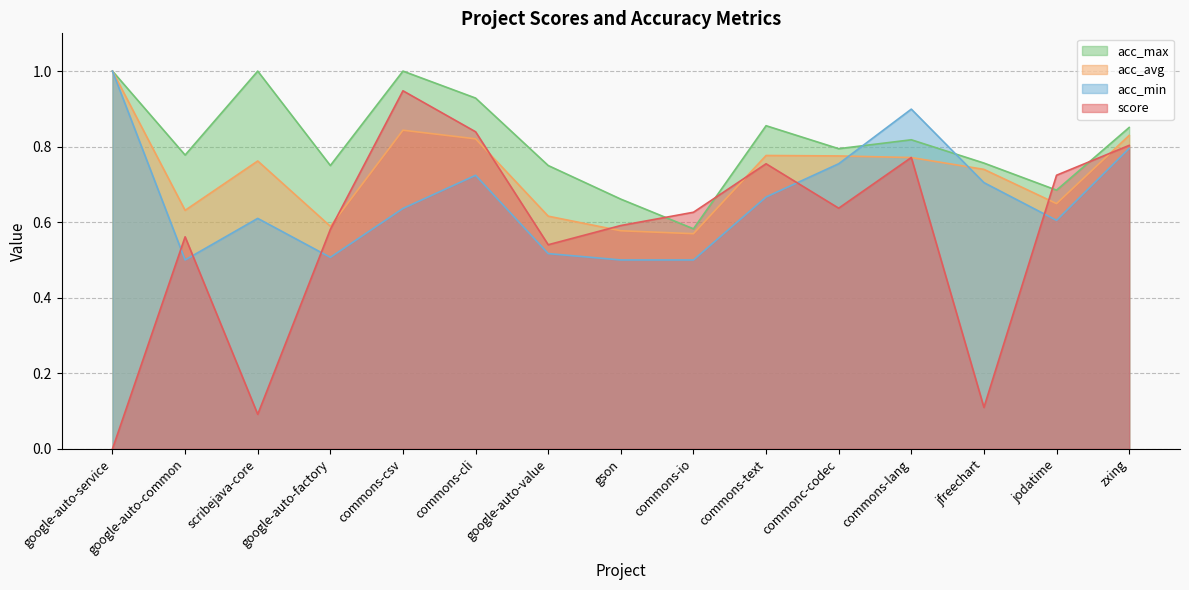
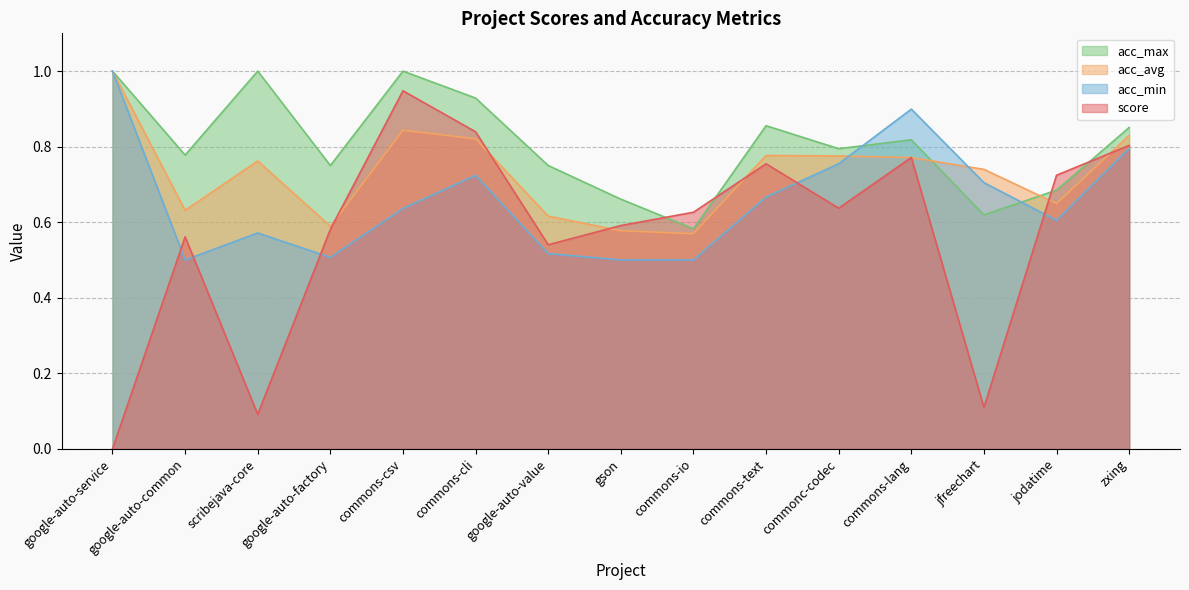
  {
    "acc_max": {
      "google-auto-common": 0.78,
      "scribejava-core": 1.00,
      "google-auto-factory": 0.75,
      "commons-csv": 1.00,
      "commons-cli": 0.93,
      "google-auto-value": 0.75,
      "gson": 0.66,
      "commons-io": 0.58,
      "commons-text": 0.86,
      "commonc-codec": 0.79,
      "commons-lang": 0.82,
-     "jfreechart": 0.76,
+     "jfreechart": 0.62,
      "jodatime": 0.68,
      "zxing": 0.85
    },
    "acc_min": {
      "google-auto-common": 0.50,
-     "scribejava-core": 0.61,
+     "scribejava-core": 0.57,
      "google-auto-factory": 0.51,
      "commons-csv": 0.64,
      "commons-cli": 0.72,
      "google-auto-value": 0.52,
      "gson": 0.50,
      "commons-io": 0.50,
      "commons-text": 0.67,
      "commonc-codec": 0.75,
      "commons-lang": 0.90,
      "jfreechart": 0.70,
      "jodatime": 0.60,
      "zxing": 0.80
    }
  }
